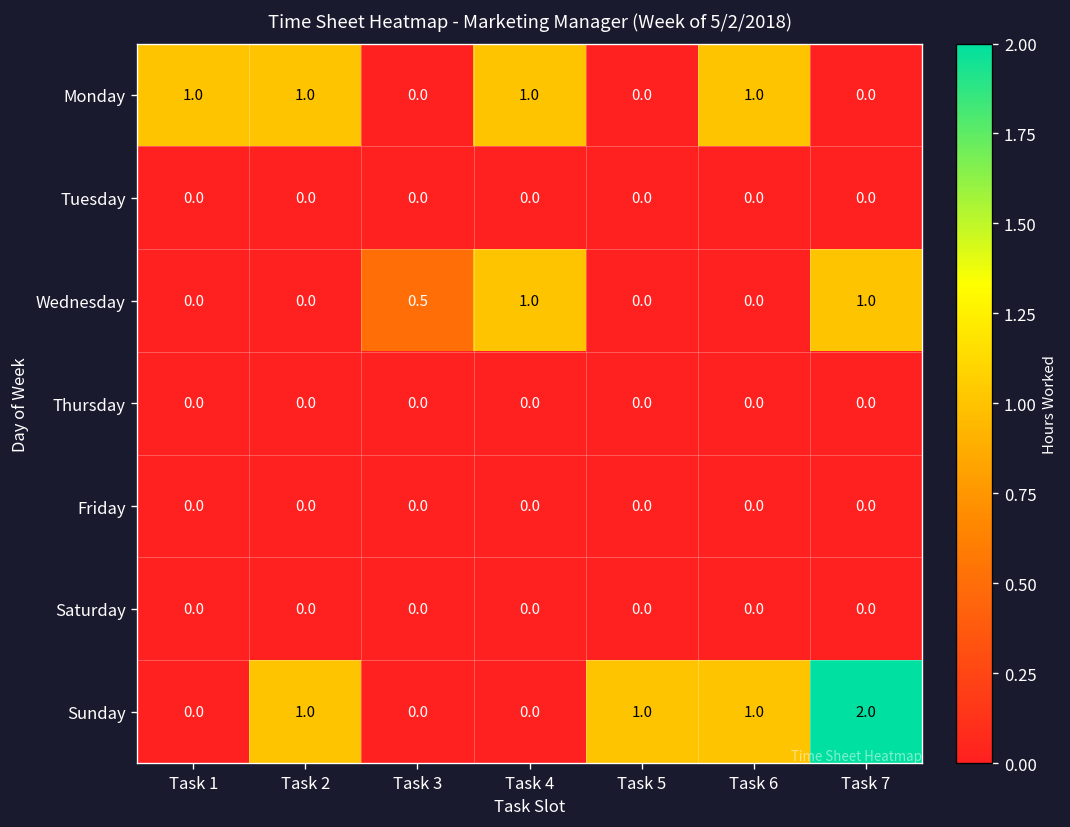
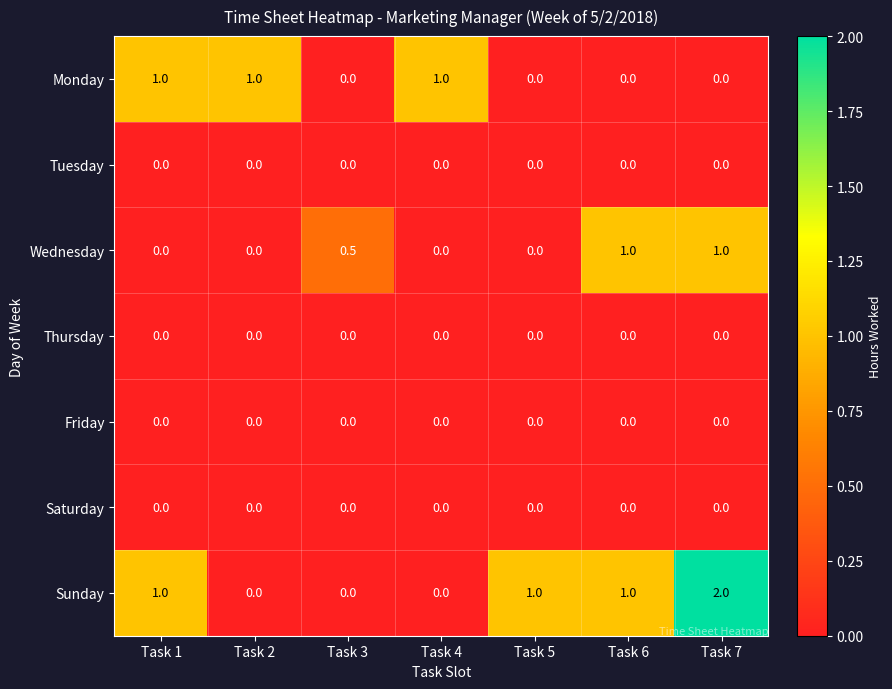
  {
    "Monday": {
      "Task 1": 1.0,
      "Task 2": 1.0,
      "Task 3": 0.0,
      "Task 4": 1.0,
      "Task 5": 0.0,
-     "Task 6": 1.0,
+     "Task 6": 0.0,
      "Task 7": 0.0
    },
    "Tuesday": {
      "Task 1": 0.0,
      "Task 2": 0.0,
      "Task 3": 0.0,
      "Task 4": 0.0,
      "Task 5": 0.0,
      "Task 6": 0.0,
      "Task 7": 0.0
    },
    "Wednesday": {
      "Task 1": 0.0,
      "Task 2": 0.0,
      "Task 3": 0.5,
-     "Task 4": 1.0,
+     "Task 4": 0.0,
      "Task 5": 0.0,
-     "Task 6": 0.0,
+     "Task 6": 1.0,
      "Task 7": 1.0
    },
    "Thursday": {
      "Task 1": 0.0,
      "Task 2": 0.0,
      "Task 3": 0.0,
      "Task 4": 0.0,
      "Task 5": 0.0,
      "Task 6": 0.0,
      "Task 7": 0.0
    },
    "Friday": {
      "Task 1": 0.0,
      "Task 2": 0.0,
      "Task 3": 0.0,
      "Task 4": 0.0,
      "Task 5": 0.0,
      "Task 6": 0.0,
      "Task 7": 0.0
    },
    "Saturday": {
      "Task 1": 0.0,
      "Task 2": 0.0,
      "Task 3": 0.0,
      "Task 4": 0.0,
      "Task 5": 0.0,
      "Task 6": 0.0,
      "Task 7": 0.0
    },
    "Sunday": {
-     "Task 1": 0.0,
-     "Task 2": 1.0,
+     "Task 1": 1.0,
+     "Task 2": 0.0,
      "Task 3": 0.0,
      "Task 4": 0.0,
      "Task 5": 1.0,
      "Task 6": 1.0
    }
  }
